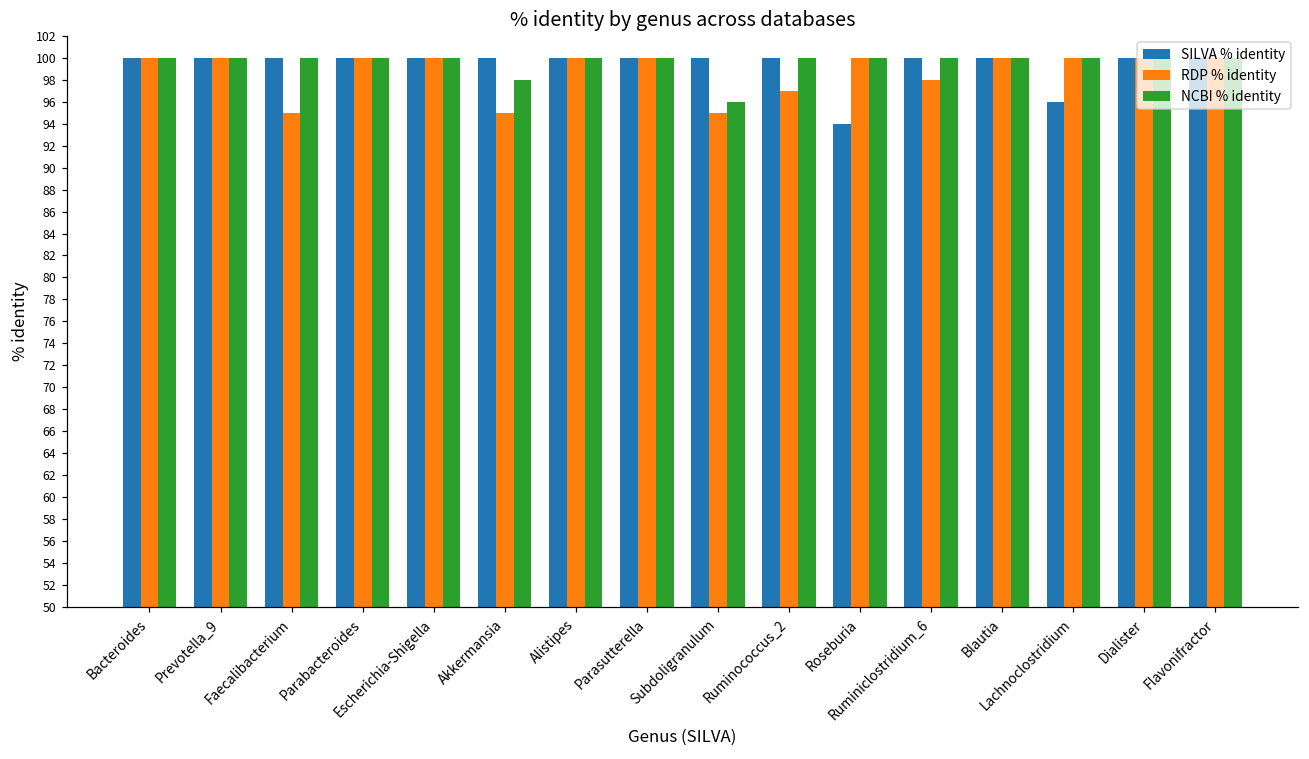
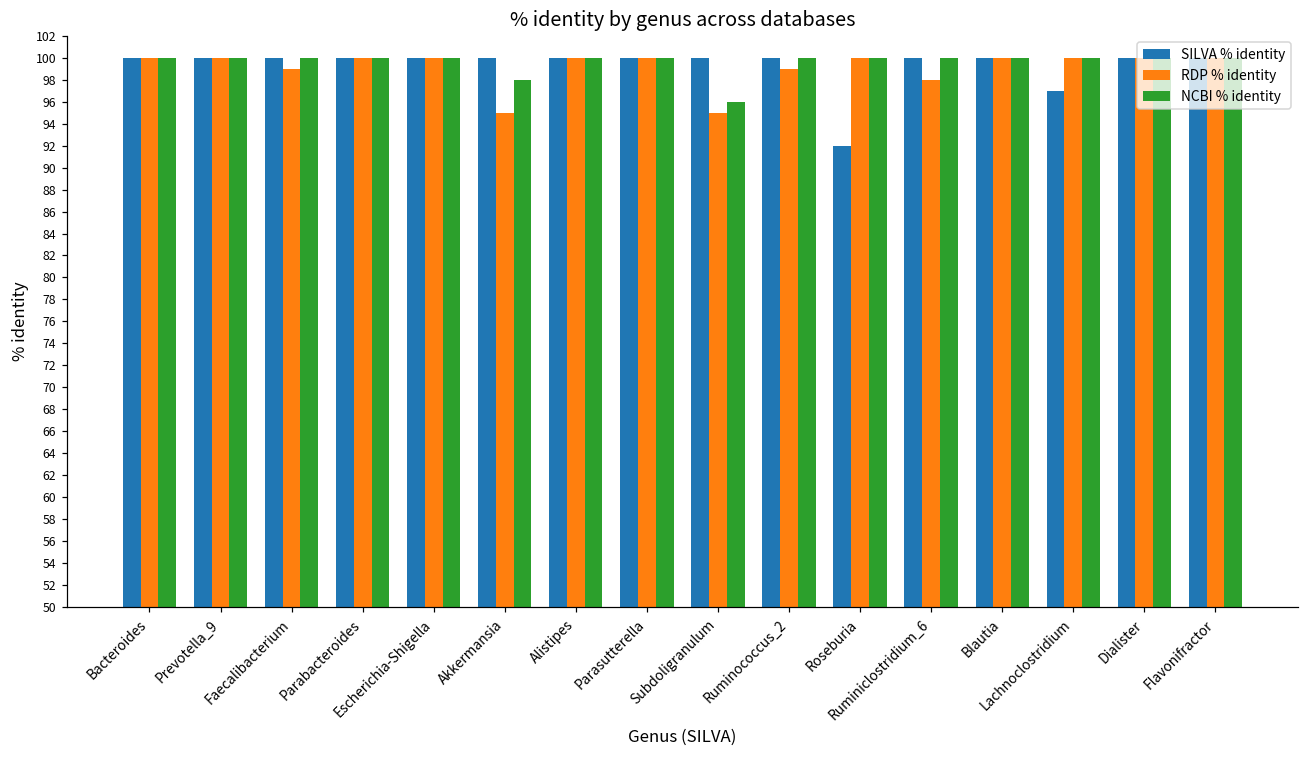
  {
    "SILVA % identity": {
      "Bacteroides": 100,
      "Prevotella_9": 100,
      "Faecalibacterium": 100,
      "Parabacteroides": 100,
      "Escherichia-Shigella": 100,
      "Akkermansia": 100,
      "Alistipes": 100,
      "Parasutterella": 100,
      "Subdoligranulum": 100,
      "Ruminococcus_2": 100,
-     "Roseburia": 94,
+     "Roseburia": 92,
      "Ruminiclostridium_6": 100,
      "Blautia": 100,
-     "Lachnoclostridium": 96,
+     "Lachnoclostridium": 97,
      "Dialister": 100
    },
    "RDP % identity": {
      "Bacteroides": 100,
      "Prevotella_9": 100,
-     "Faecalibacterium": 95,
+     "Faecalibacterium": 99,
      "Parabacteroides": 100,
      "Escherichia-Shigella": 100,
      "Akkermansia": 95,
      "Alistipes": 100,
      "Parasutterella": 100,
      "Subdoligranulum": 95,
-     "Ruminococcus_2": 97,
+     "Ruminococcus_2": 99,
      "Roseburia": 100,
      "Ruminiclostridium_6": 98,
      "Blautia": 100,
      "Lachnoclostridium": 100
    },
    "NCBI % identity": {
      "Bacteroides": 100,
      "Prevotella_9": 100,
      "Faecalibacterium": 100,
      "Parabacteroides": 100,
      "Escherichia-Shigella": 100,
      "Akkermansia": 98,
      "Alistipes": 100,
      "Parasutterella": 100,
      "Subdoligranulum": 96,
      "Ruminococcus_2": 100,
      "Roseburia": 100,
      "Ruminiclostridium_6": 100,
      "Blautia": 100,
      "Lachnoclostridium": 100
    }
  }
